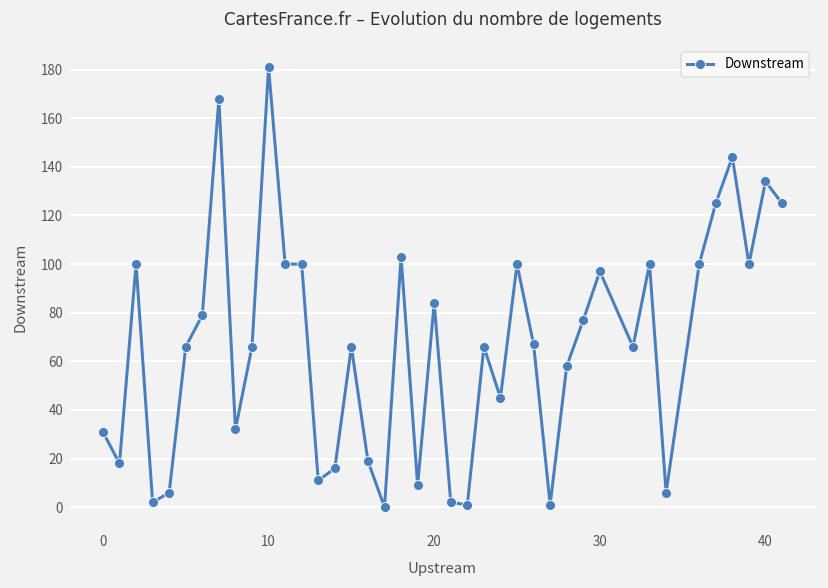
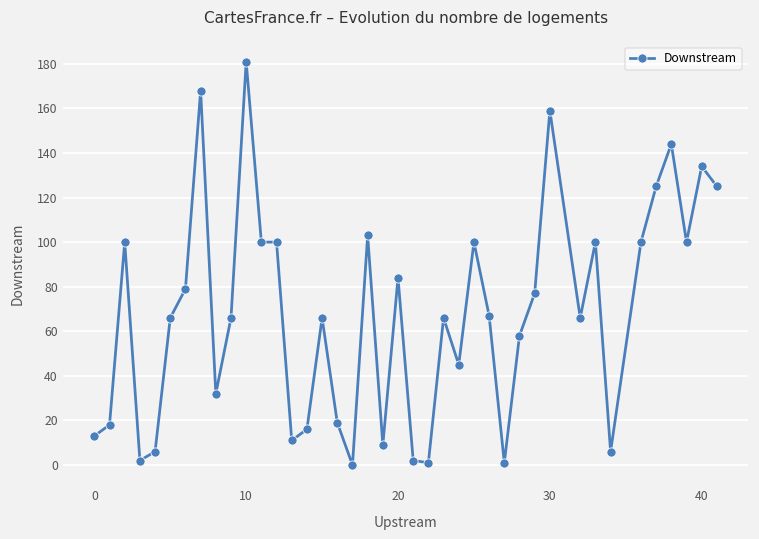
  {
-   "0": 31,
+   "0": 13,
    "10": 181,
    "20": 84,
-   "30": 97,
+   "30": 159,
    "40": 134
  }
